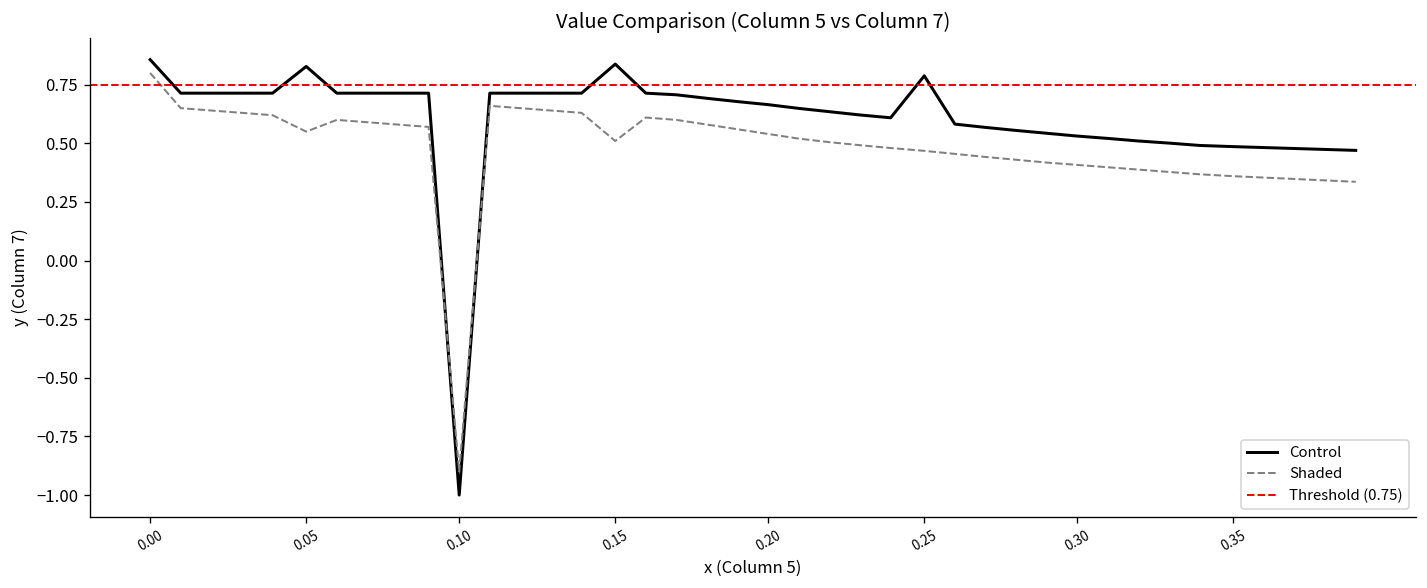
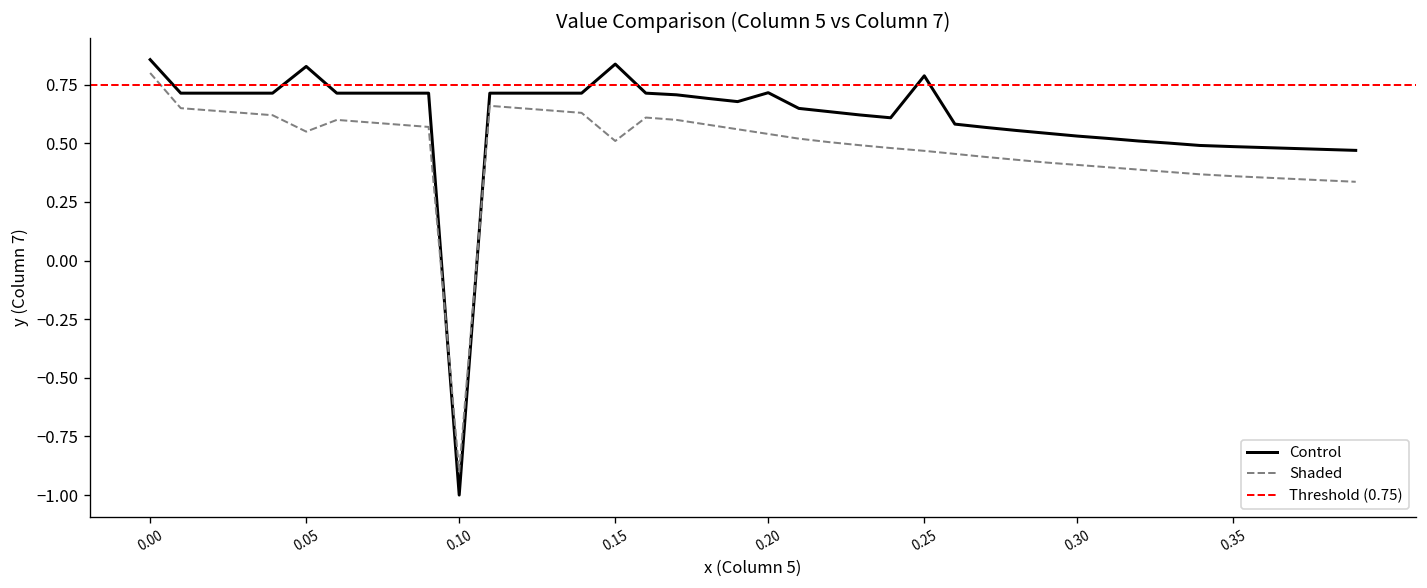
  {
    "Control": {
      "0.00": 0.86,
      "0.05": 0.83,
      "0.10": -1.00,
      "0.15": 0.84,
-     "0.20": 0.67,
+     "0.20": 0.72,
      "0.25": 0.79,
      "0.30": 0.53,
      "0.35": 0.49
    },
    "Shaded": {
      "0.00": 0.80,
      "0.05": 0.55,
      "0.10": -0.90,
      "0.15": 0.51,
      "0.20": 0.54,
      "0.25": 0.47,
      "0.30": 0.41,
      "0.35": 0.36
    }
  }
